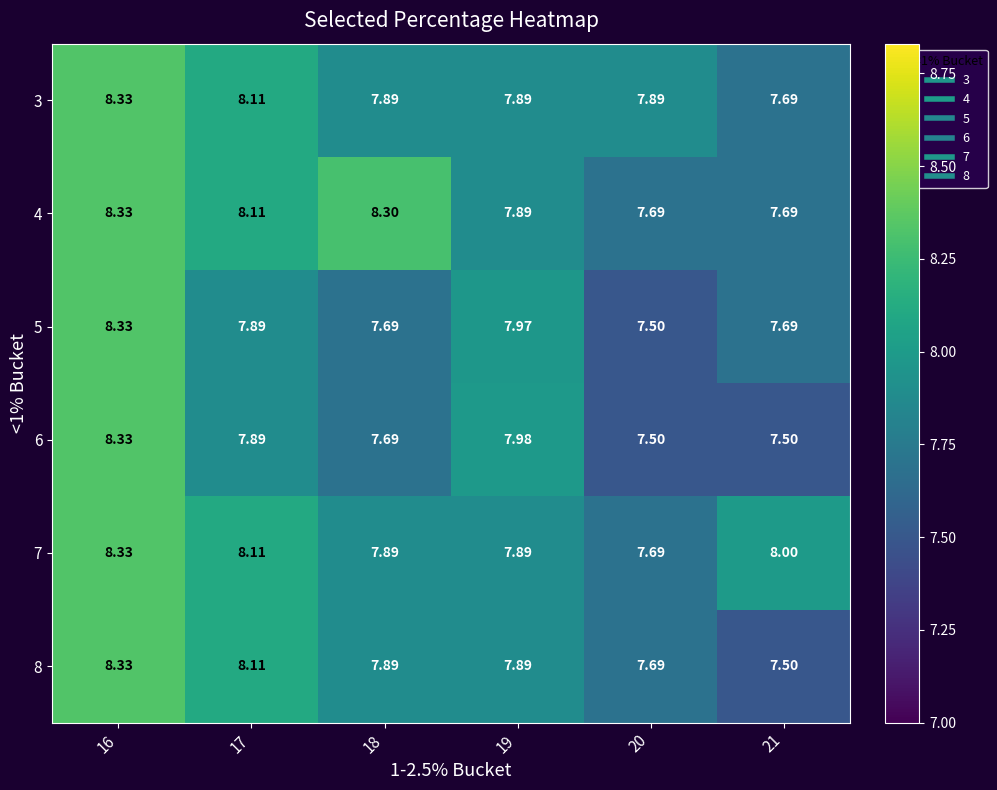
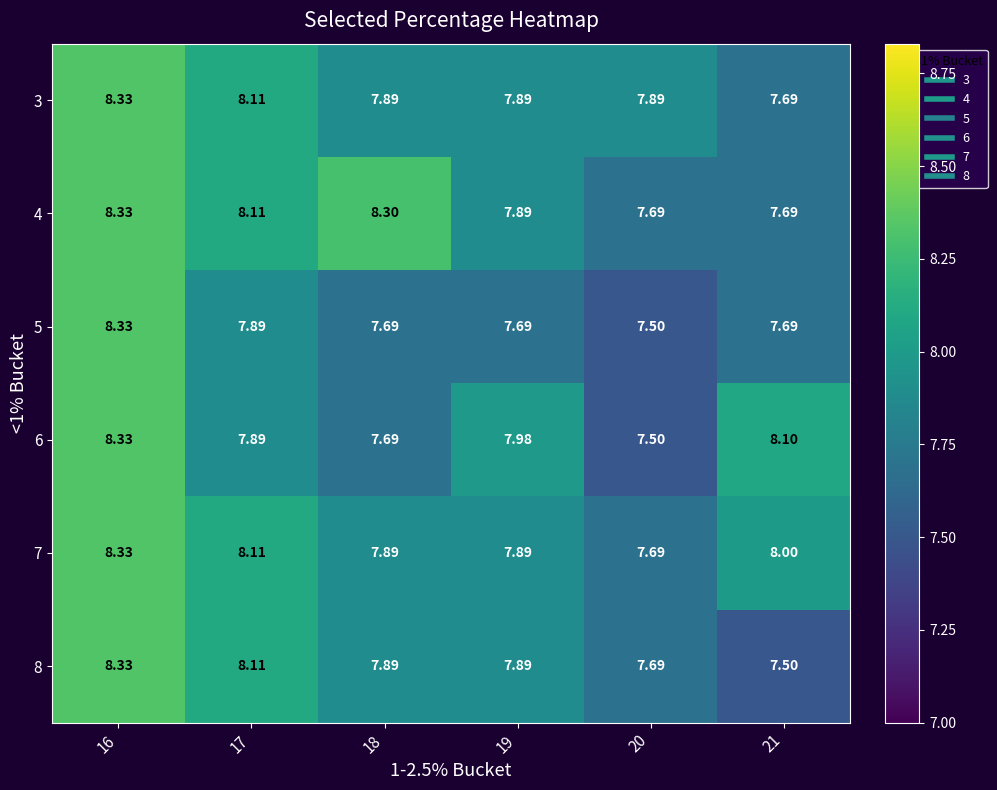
  {
    "3": {
      "16": 8.33,
      "17": 8.11,
      "18": 7.89,
      "19": 7.89,
      "20": 7.89,
      "21": 7.69
    },
    "4": {
      "16": 8.33,
      "17": 8.11,
      "18": 8.30,
      "19": 7.89,
      "20": 7.69,
      "21": 7.69
    },
    "5": {
      "16": 8.33,
      "17": 7.89,
      "18": 7.69,
-     "19": 7.97,
+     "19": 7.69,
      "20": 7.50,
      "21": 7.69
    },
    "6": {
      "16": 8.33,
      "17": 7.89,
      "18": 7.69,
      "19": 7.98,
      "20": 7.50,
-     "21": 7.50
+     "21": 8.10
    },
    "7": {
      "16": 8.33,
      "17": 8.11,
      "18": 7.89,
      "19": 7.89,
      "20": 7.69,
      "21": 8.00
    },
    "8": {
      "16": 8.33,
      "17": 8.11,
      "18": 7.89,
      "19": 7.89,
      "20": 7.69,
      "21": 7.50
    }
  }
